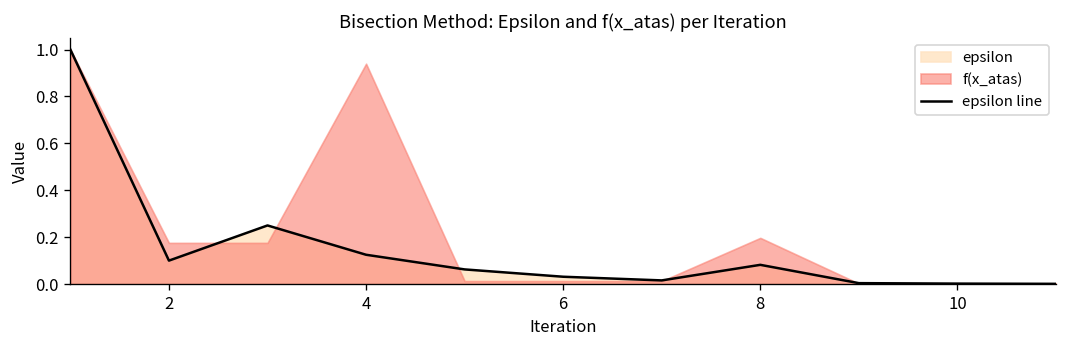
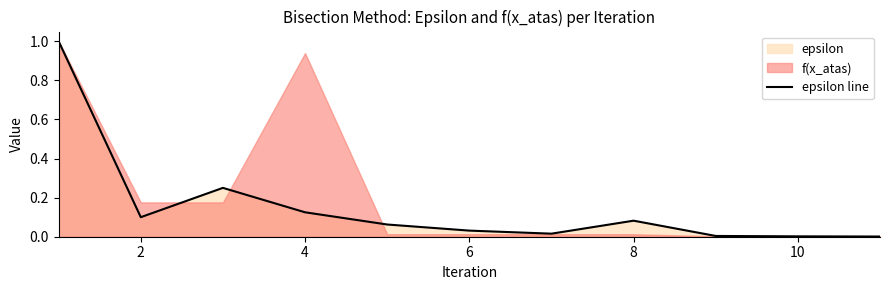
  {
    "epsilon": {
      "2": 0.10,
      "4": 0.13,
      "6": 0.03,
      "8": 0.08
    },
    "f(x_atas)": {
      "2": 0.18,
      "4": 0.94,
-     "8": 0.20
+     "8": 0.01
    }
  }
